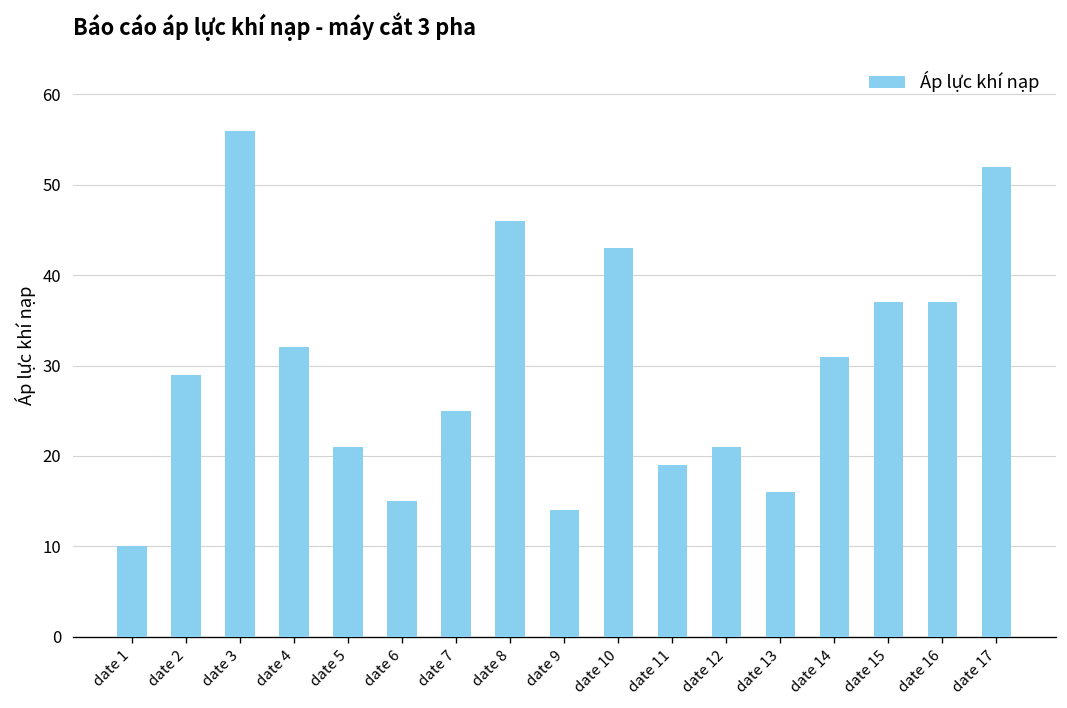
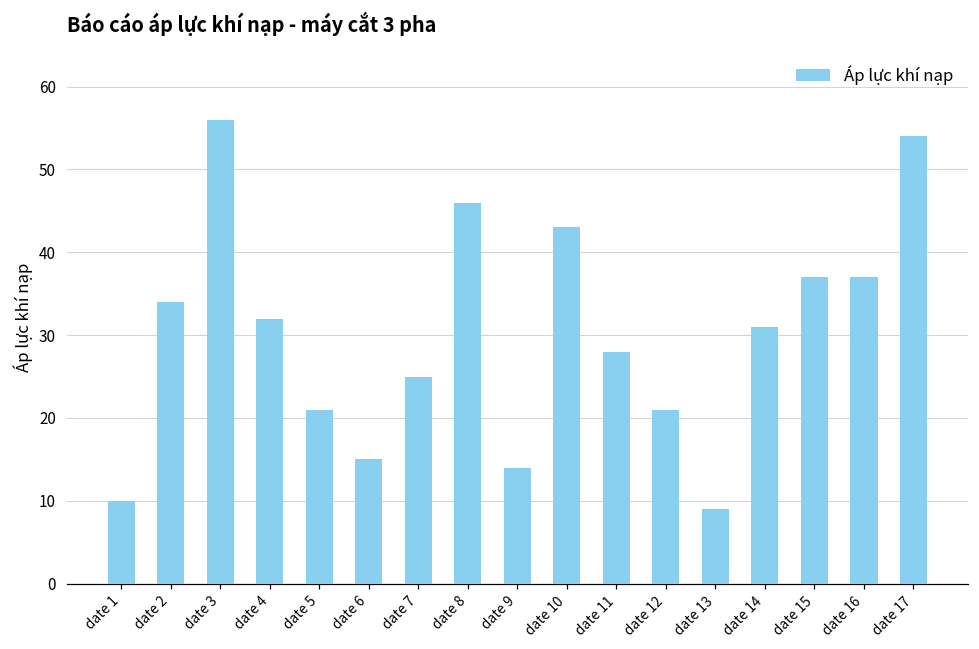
  {
    "date 1": 10,
-   "date 2": 29,
+   "date 2": 34,
    "date 3": 56,
    "date 4": 32,
    "date 5": 21,
    "date 6": 15,
    "date 7": 25,
    "date 8": 46,
    "date 9": 14,
    "date 10": 43,
-   "date 11": 19,
+   "date 11": 28,
    "date 12": 21,
-   "date 13": 16,
+   "date 13": 9,
    "date 14": 31,
    "date 15": 37,
    "date 16": 37,
-   "date 17": 52
+   "date 17": 54
  }
